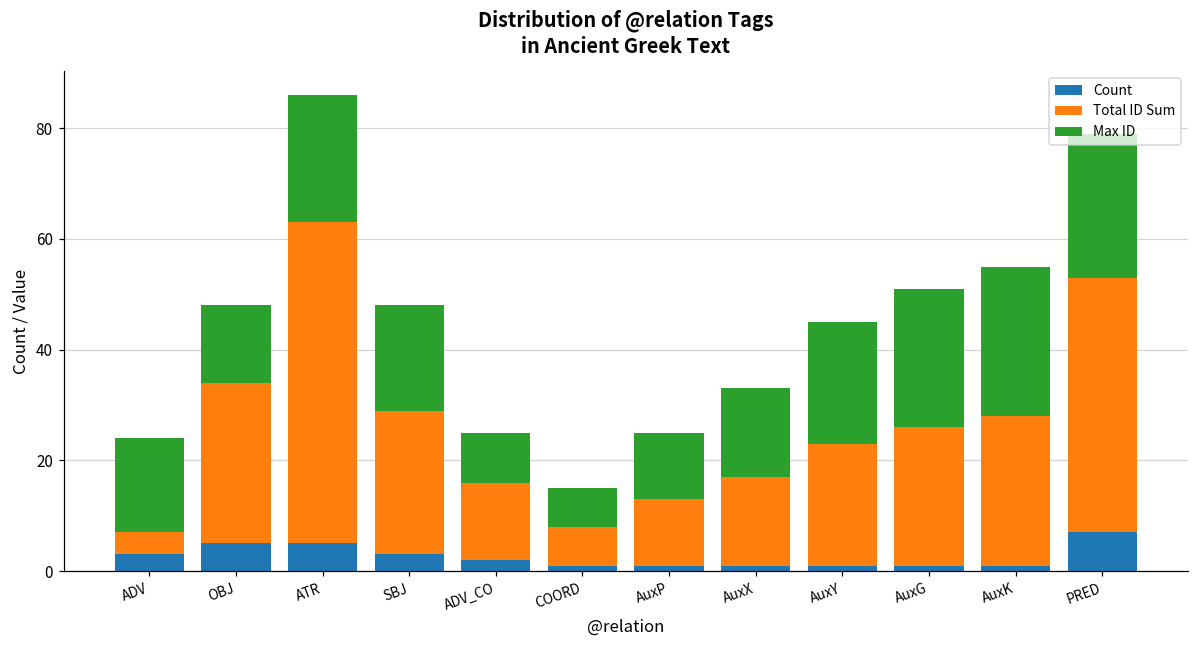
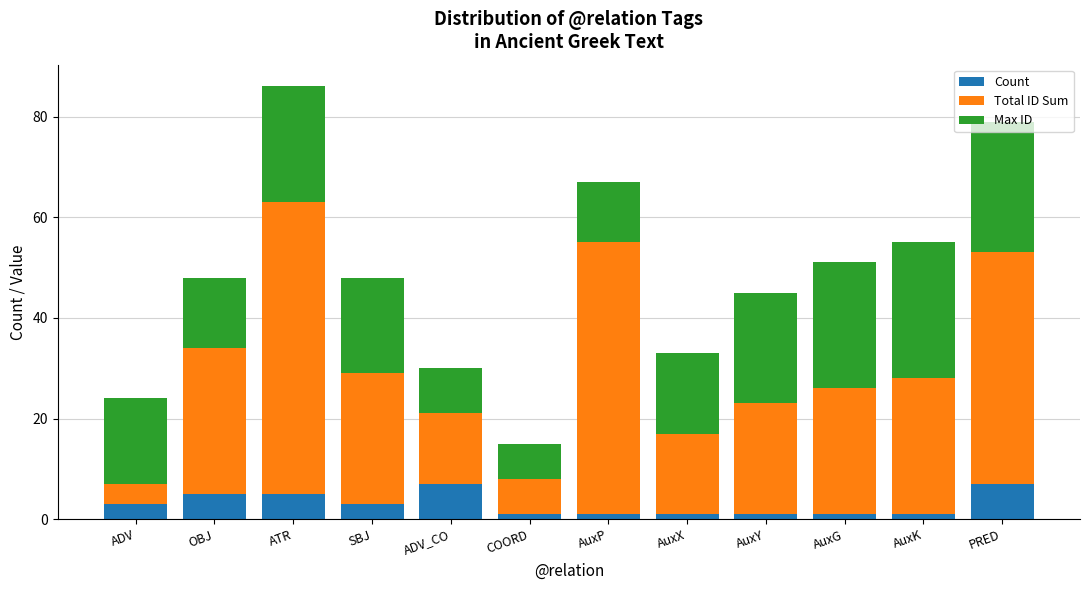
  {
    "Count": {
      "ADV": 3,
      "OBJ": 5,
      "ATR": 5,
      "SBJ": 3,
-     "ADV_CO": 2,
+     "ADV_CO": 7,
      "COORD": 1,
      "AuxP": 1,
      "AuxX": 1,
      "AuxY": 1,
      "AuxG": 1,
      "AuxK": 1,
      "PRED": 7
    },
    "Total ID Sum": {
      "ADV": 4,
      "OBJ": 29,
      "ATR": 58,
      "SBJ": 26,
      "ADV_CO": 14,
      "COORD": 7,
-     "AuxP": 12,
+     "AuxP": 54,
      "AuxX": 16,
      "AuxY": 22,
      "AuxG": 25,
      "AuxK": 27,
      "PRED": 46
    },
    "Max ID": {
      "ADV": 17,
      "OBJ": 14,
      "ATR": 23,
      "SBJ": 19,
      "ADV_CO": 9,
      "COORD": 7,
      "AuxP": 12,
      "AuxX": 16,
      "AuxY": 22,
      "AuxG": 25,
      "AuxK": 27
    }
  }
